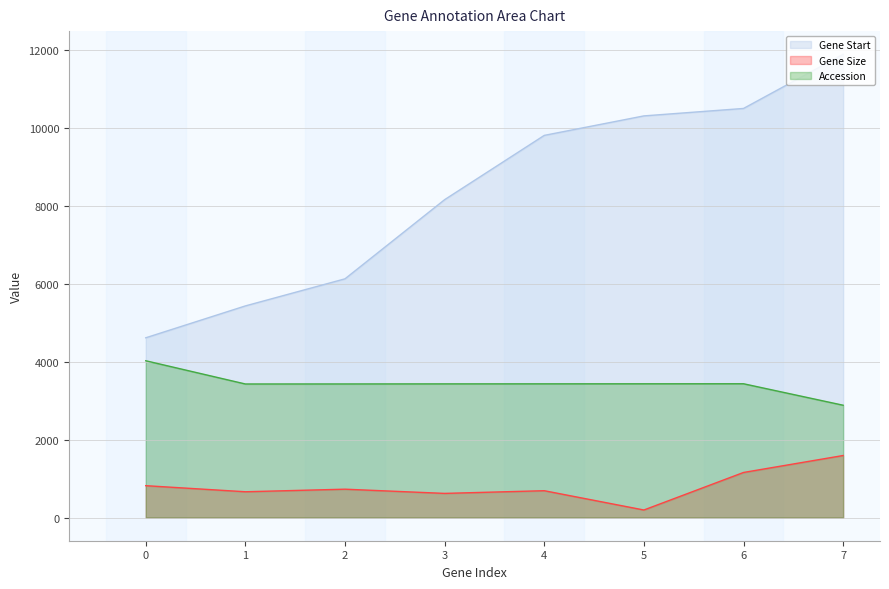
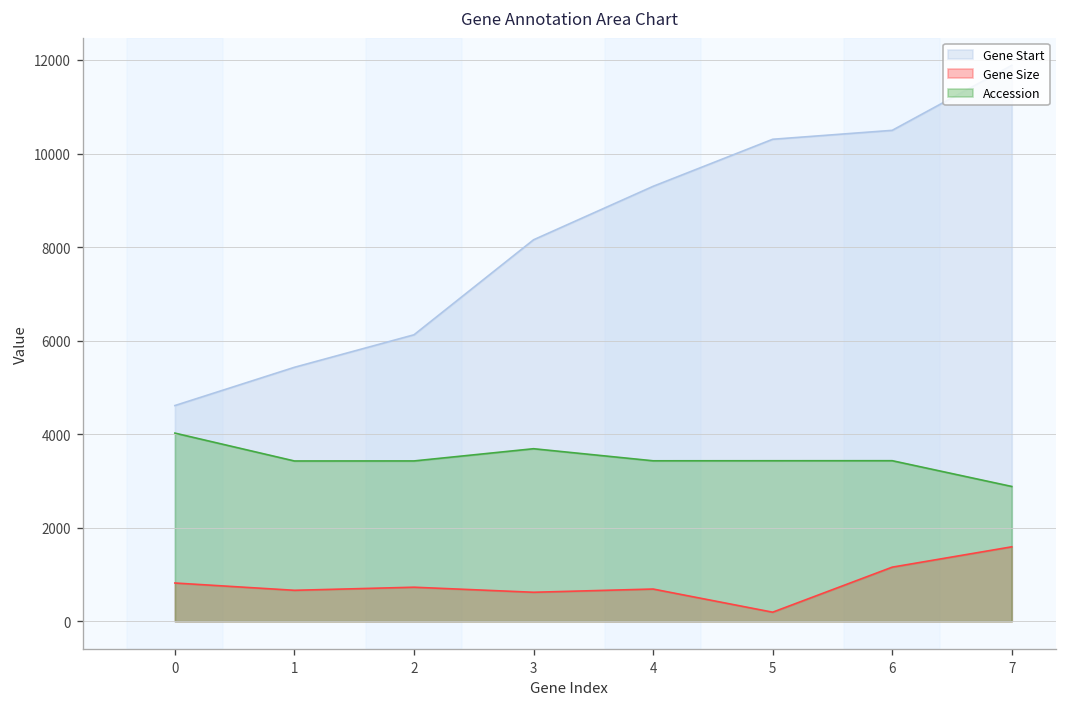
  {
    "Gene Start": {
      "0": 4600,
      "1": 5400,
      "2": 6100,
      "3": 8200,
-     "4": 9800,
+     "4": 9300,
      "5": 10300,
      "6": 10500
    },
    "Gene Size": {
      "0": 800,
      "1": 700,
      "2": 700,
      "3": 600,
      "4": 700,
      "5": 200,
      "6": 1200,
      "7": 1600
    },
    "Accession": {
      "0": 4000,
      "1": 3400,
      "2": 3400,
-     "3": 3400,
+     "3": 3700,
      "4": 3400,
      "5": 3400,
      "6": 3400,
      "7": 2900
    }
  }
